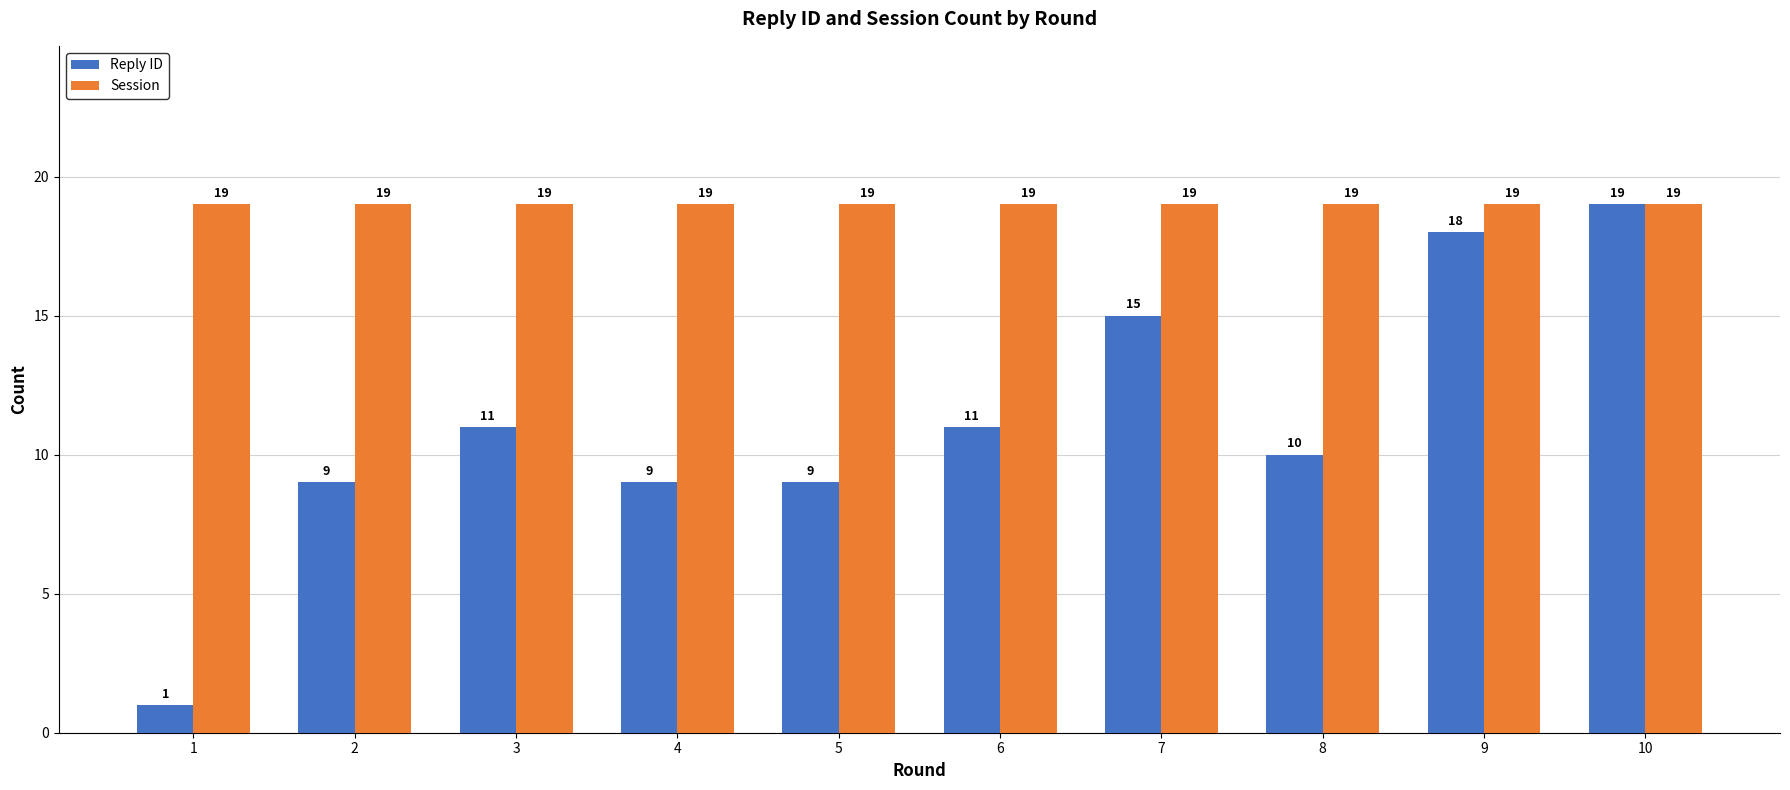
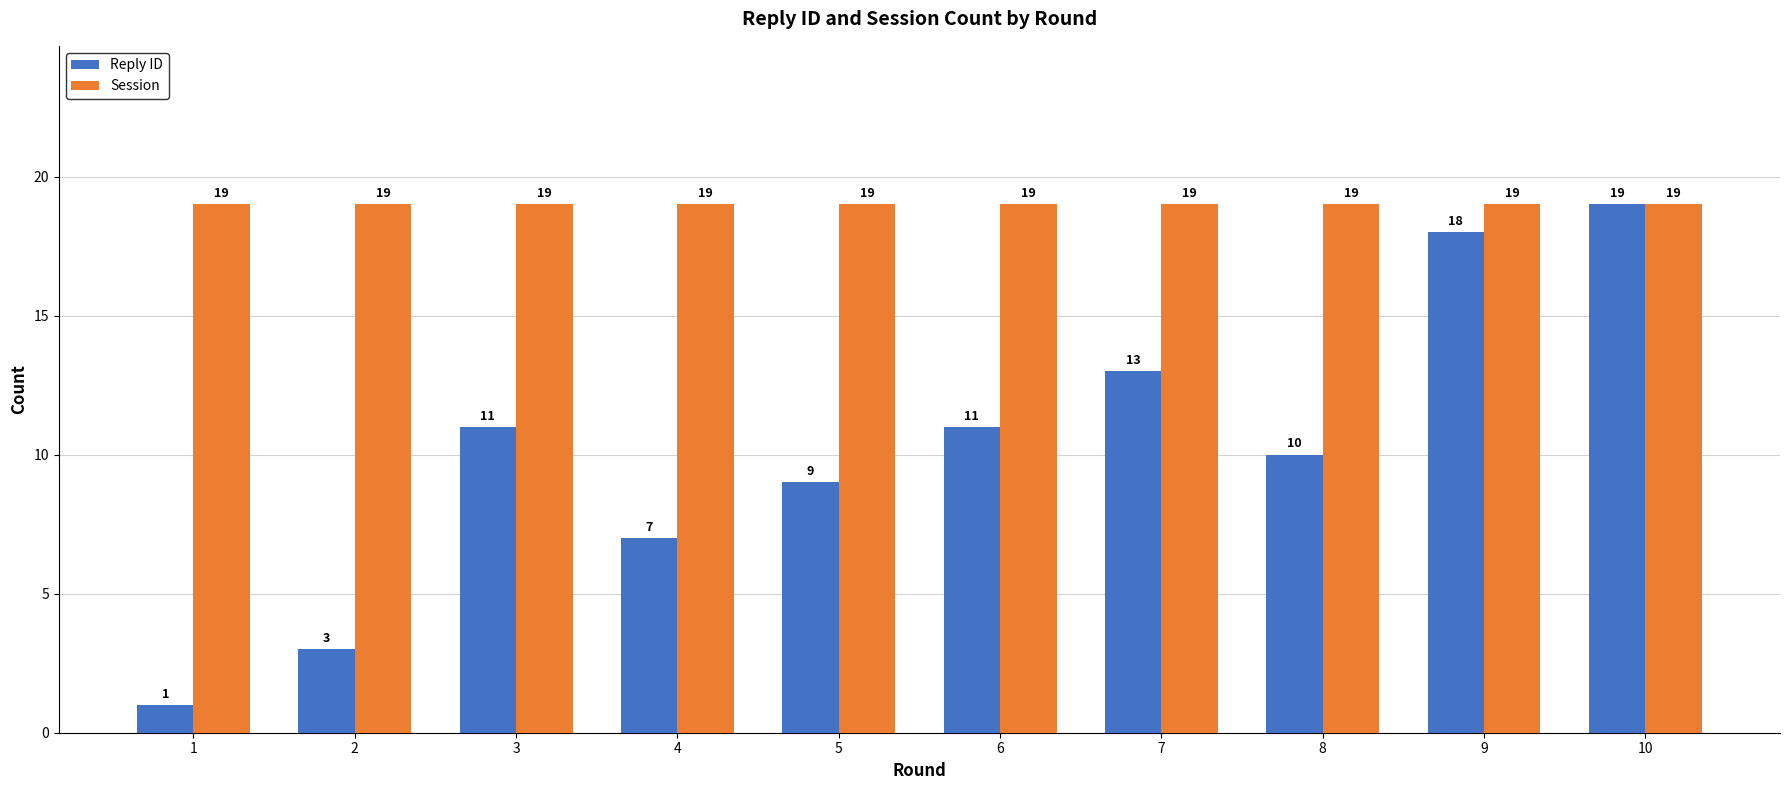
  {
    "Reply ID": {
      "1": 1,
-     "2": 9,
+     "2": 3,
      "3": 11,
-     "4": 9,
+     "4": 7,
      "5": 9,
      "6": 11,
-     "7": 15,
+     "7": 13,
      "8": 10,
      "9": 18,
      "10": 19
    },
    "Session": {
      "1": 19,
      "2": 19,
      "3": 19,
      "4": 19,
      "5": 19,
      "6": 19,
      "7": 19,
      "8": 19,
      "9": 19,
      "10": 19
    }
  }
